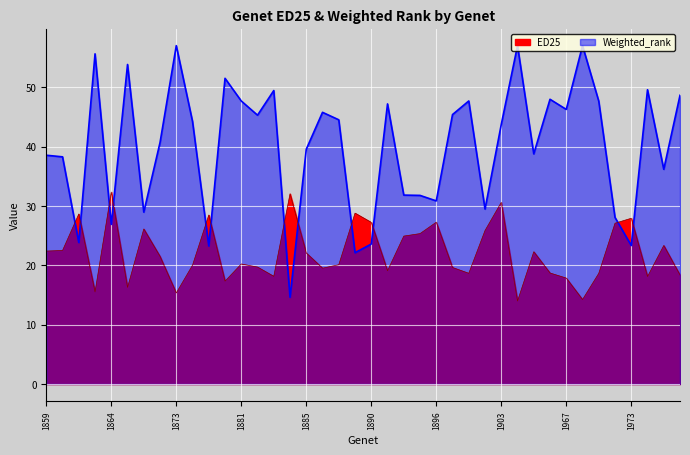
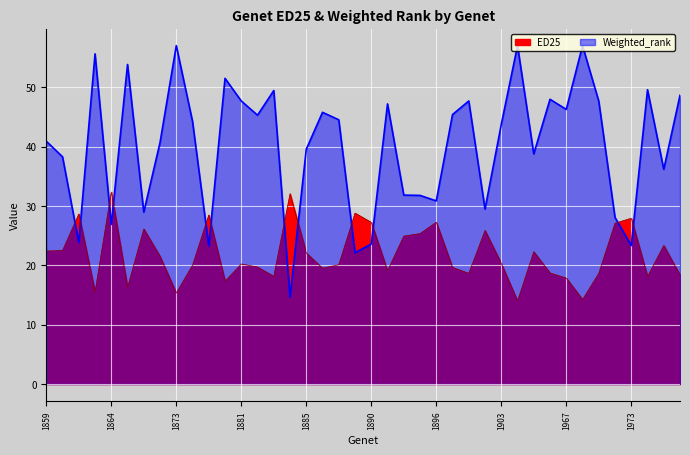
  {
    "ED25": {
      "1859": 22,
      "1864": 32,
      "1873": 15,
      "1881": 20,
      "1885": 22,
      "1890": 27,
      "1896": 27,
-     "1903": 31,
+     "1903": 20,
      "1967": 18,
      "1973": 28
    },
    "Weighted_rank": {
-     "1859": 39,
+     "1859": 41,
      "1864": 27,
      "1873": 57,
      "1881": 48,
      "1885": 40,
      "1890": 24,
      "1896": 31,
      "1903": 44,
      "1967": 46,
      "1973": 23
    }
  }
